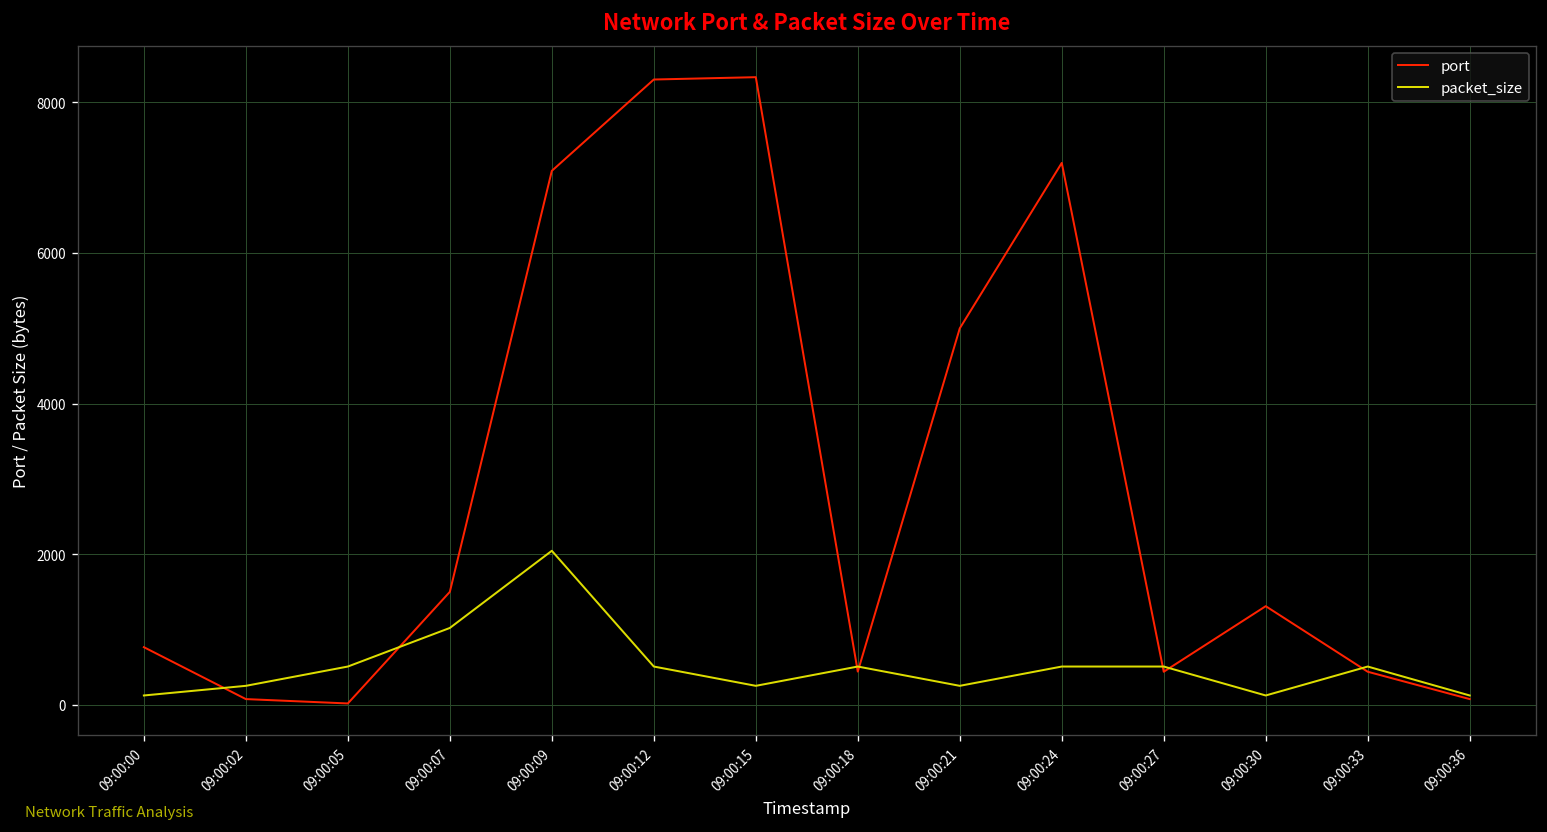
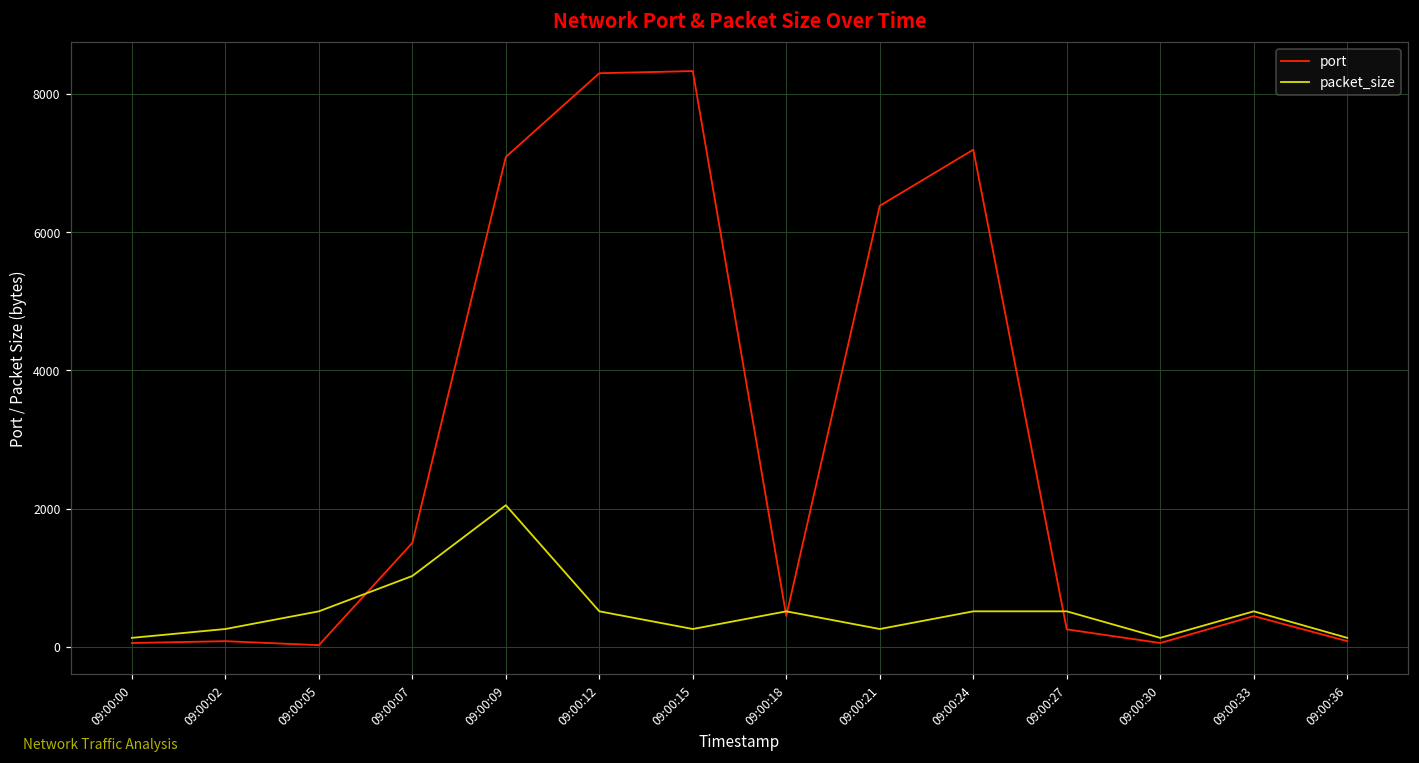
  {
    "port": {
-     "09:00:00": 800,
+     "09:00:00": 100,
      "09:00:02": 100,
      "09:00:05": 0,
      "09:00:07": 1500,
      "09:00:09": 7100,
      "09:00:12": 8300,
      "09:00:15": 8300,
      "09:00:18": 400,
-     "09:00:21": 5000,
+     "09:00:21": 6400,
      "09:00:24": 7200,
-     "09:00:27": 400,
-     "09:00:30": 1300,
+     "09:00:27": 300,
+     "09:00:30": 100,
      "09:00:33": 400,
      "09:00:36": 100
    },
    "packet_size": {
      "09:00:00": 100,
      "09:00:02": 300,
      "09:00:05": 500,
      "09:00:07": 1000,
      "09:00:09": 2000,
      "09:00:12": 500,
      "09:00:15": 300,
      "09:00:18": 500,
      "09:00:21": 300,
      "09:00:24": 500,
      "09:00:27": 500,
      "09:00:30": 100,
      "09:00:33": 500,
      "09:00:36": 100
    }
  }
